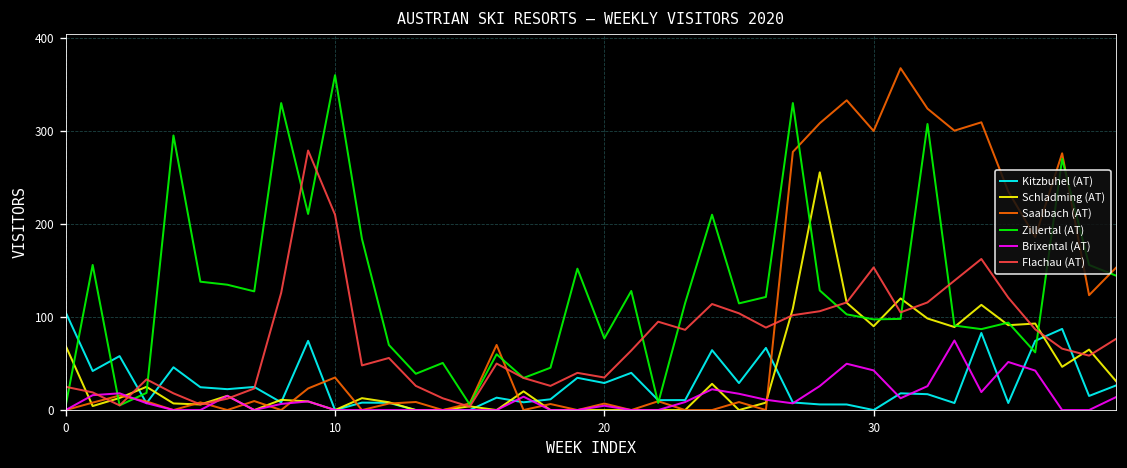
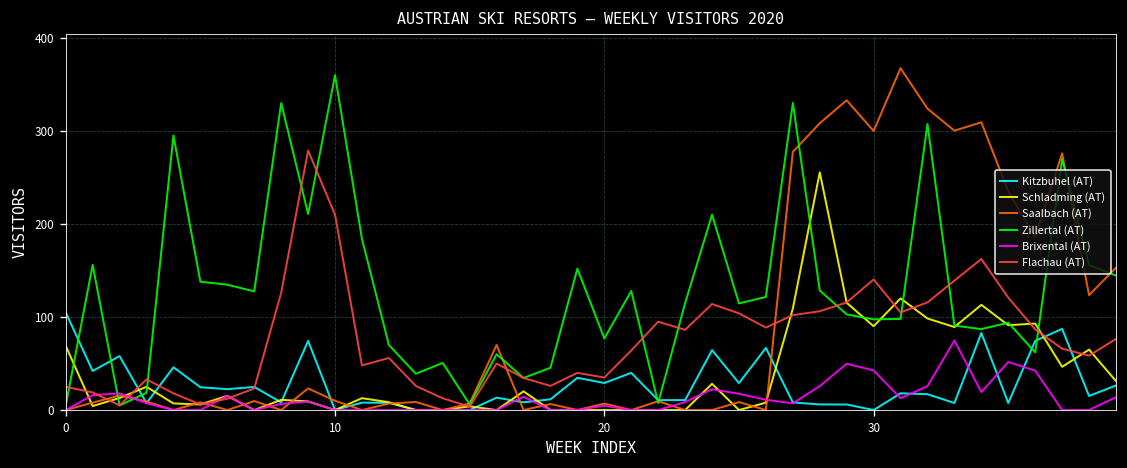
  {
    "Kitzbuhel (AT)": {
      "0": 110,
      "20": 30,
      "30": 0
    },
    "Schladming (AT)": {
      "0": 70,
      "20": 0,
      "30": 90
    },
    "Saalbach (AT)": {
-     "10": 40,
+     "10": 10,
      "30": 300
    },
    "Zillertal (AT)": {
      "0": 10,
      "10": 360,
      "20": 80,
      "30": 100
    },
    "Brixental (AT)": {
      "30": 40
    },
    "Flachau (AT)": {
      "0": 30,
      "10": 210,
      "20": 40,
-     "30": 150
+     "30": 140
    }
  }
